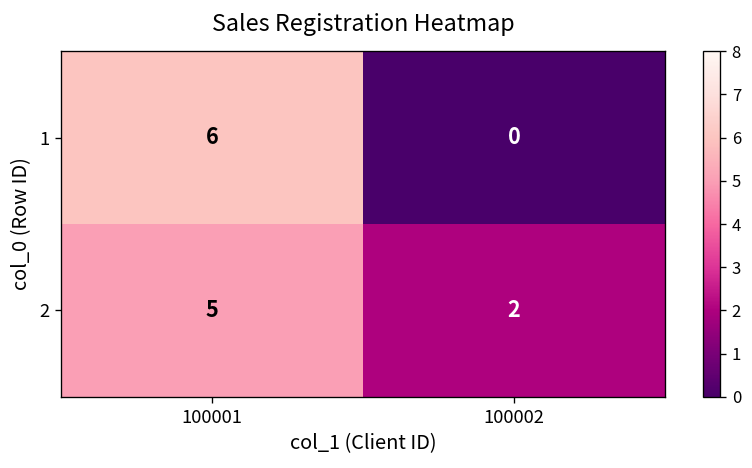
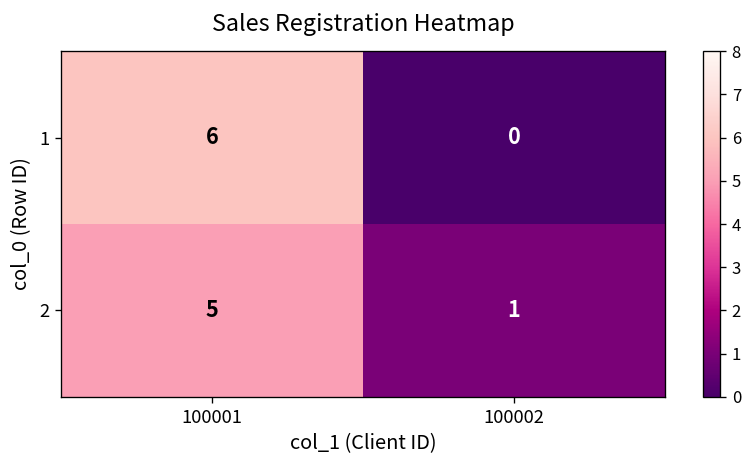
  {
    "1": {
      "100001": 6,
      "100002": 0
    },
    "2": {
      "100001": 5,
-     "100002": 2
+     "100002": 1
    }
  }
